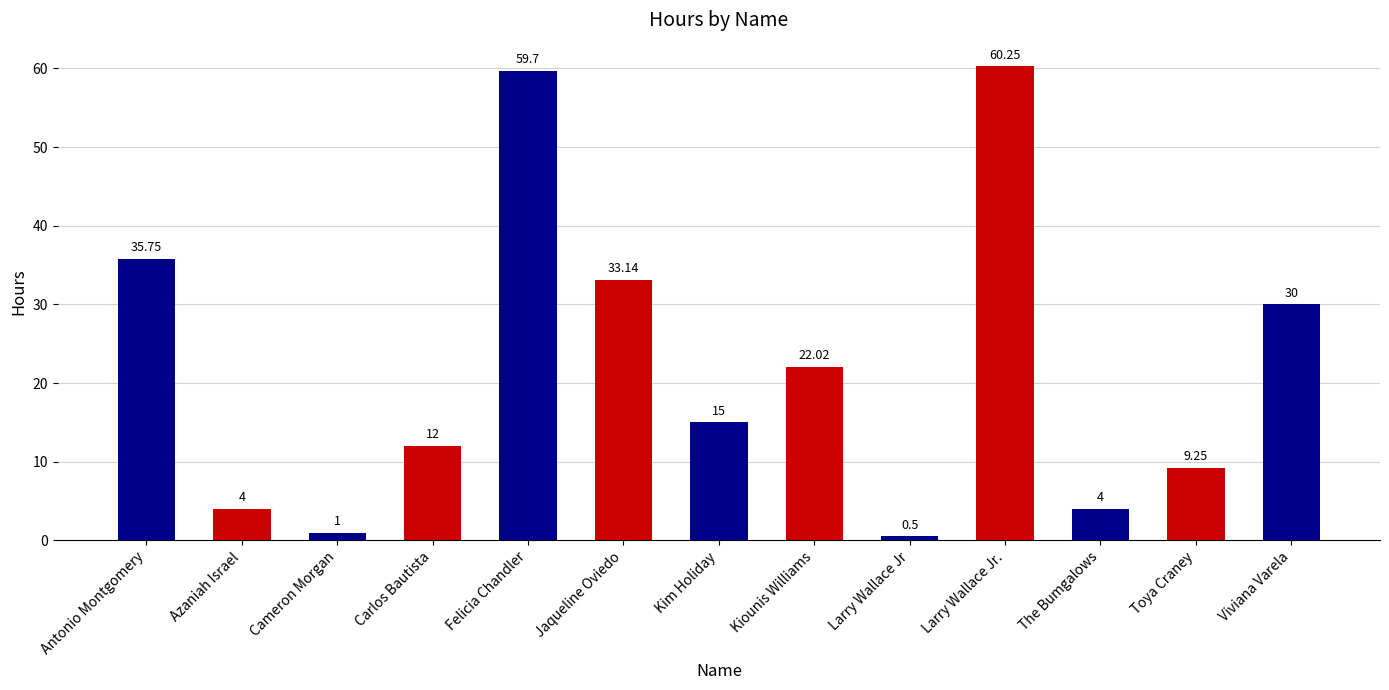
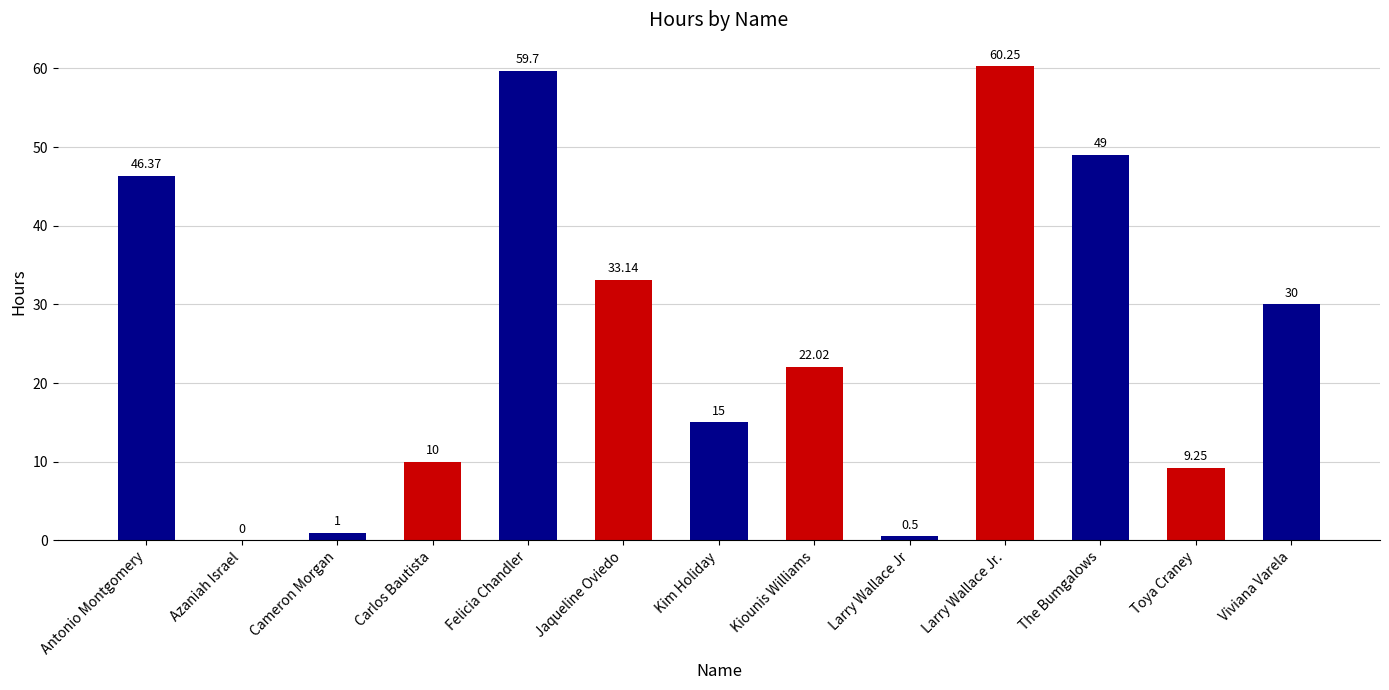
  {
-   "Antonio Montgomery": 35.75,
-   "Azaniah Israel": 4,
+   "Antonio Montgomery": 46.37,
+   "Azaniah Israel": 0,
    "Cameron Morgan": 1,
-   "Carlos Bautista": 12,
+   "Carlos Bautista": 10,
    "Felicia Chandler": 59.7,
    "Jaqueline Oviedo": 33.14,
    "Kim Holiday": 15,
    "Kiounis Williams": 22.02,
    "Larry Wallace Jr": 0.5,
    "Larry Wallace Jr.": 60.25,
-   "The Bumgalows": 4,
+   "The Bumgalows": 49,
    "Toya Craney": 9.25,
    "Viviana Varela": 30
  }
